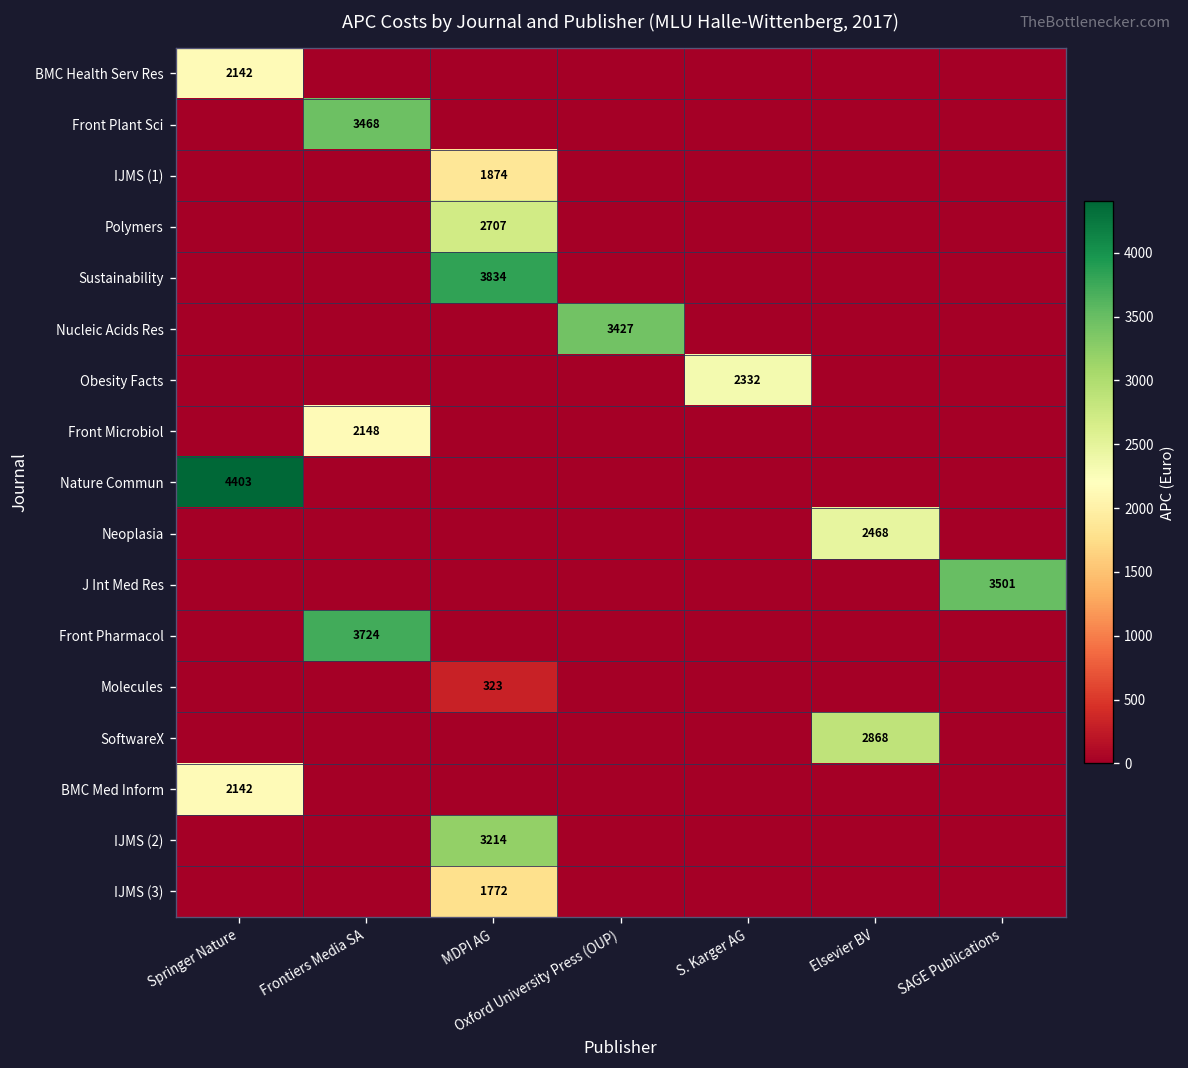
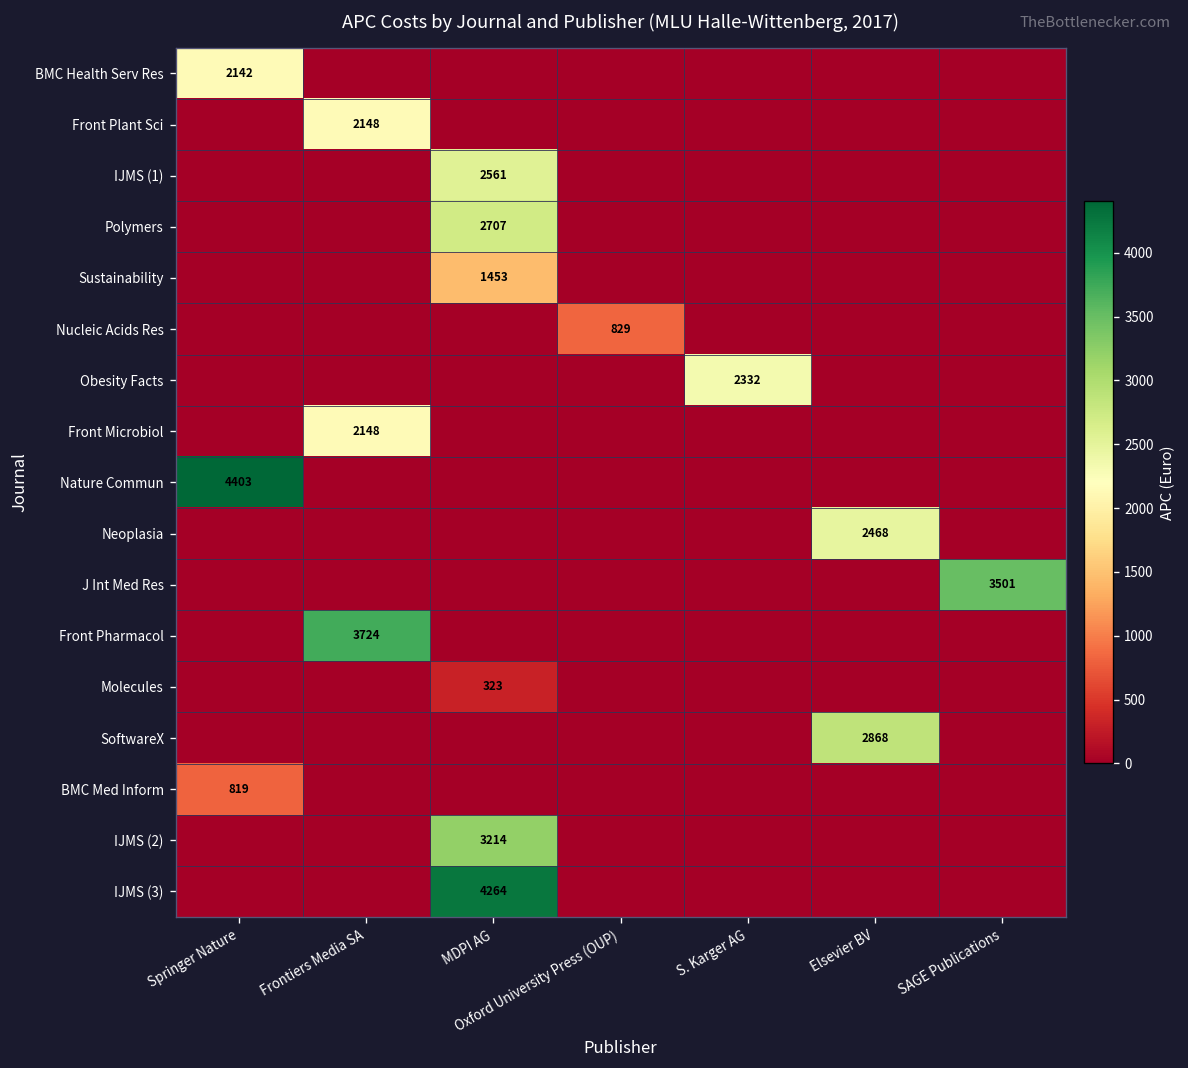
  {
    "BMC Health Serv Res": {
      "Springer Nature": 2142
    },
    "Front Plant Sci": {
-     "Frontiers Media SA": 3468
+     "Frontiers Media SA": 2148
    },
    "IJMS (1)": {
-     "MDPI AG": 1874
+     "MDPI AG": 2561
    },
    "Polymers": {
      "MDPI AG": 2707
    },
    "Sustainability": {
-     "MDPI AG": 3834
+     "MDPI AG": 1453
    },
    "Nucleic Acids Res": {
-     "Oxford University Press (OUP)": 3427
+     "Oxford University Press (OUP)": 829
    },
    "Obesity Facts": {
      "S. Karger AG": 2332
    },
    "Front Microbiol": {
      "Frontiers Media SA": 2148
    },
    "Nature Commun": {
      "Springer Nature": 4403
    },
    "Neoplasia": {
      "Elsevier BV": 2468
    },
    "J Int Med Res": {
      "SAGE Publications": 3501
    },
    "Front Pharmacol": {
      "Frontiers Media SA": 3724
    },
    "Molecules": {
      "MDPI AG": 323
    },
    "SoftwareX": {
      "Elsevier BV": 2868
    },
    "BMC Med Inform": {
-     "Springer Nature": 2142
+     "Springer Nature": 819
    },
    "IJMS (2)": {
      "MDPI AG": 3214
    },
    "IJMS (3)": {
-     "MDPI AG": 1772
+     "MDPI AG": 4264
    }
  }
